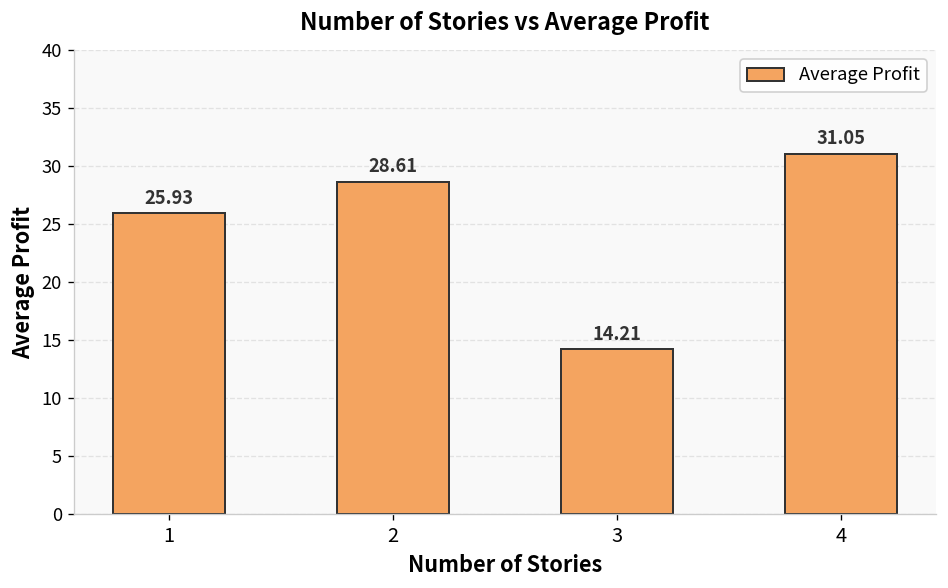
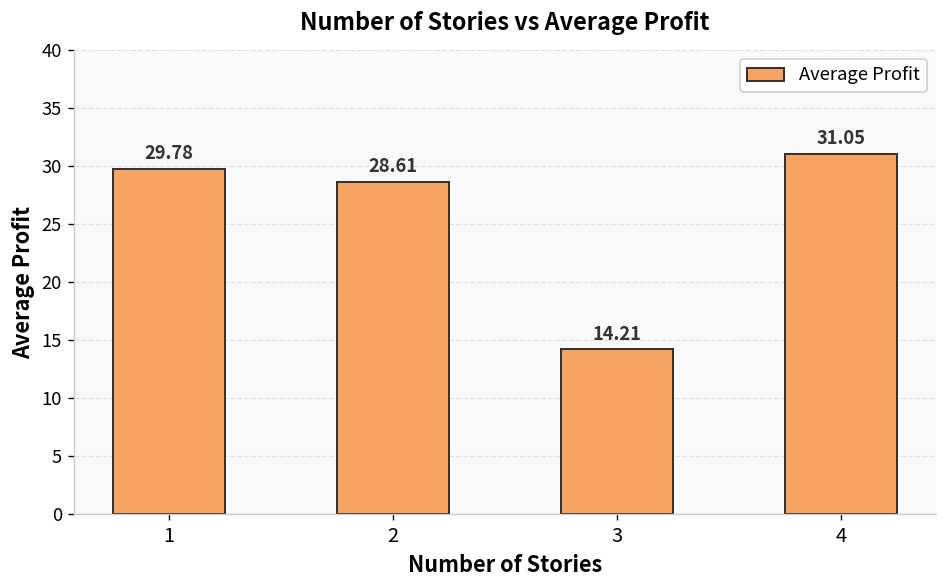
  {
-   "1": 25.93,
+   "1": 29.78,
    "2": 28.61,
    "3": 14.21,
    "4": 31.05
  }
